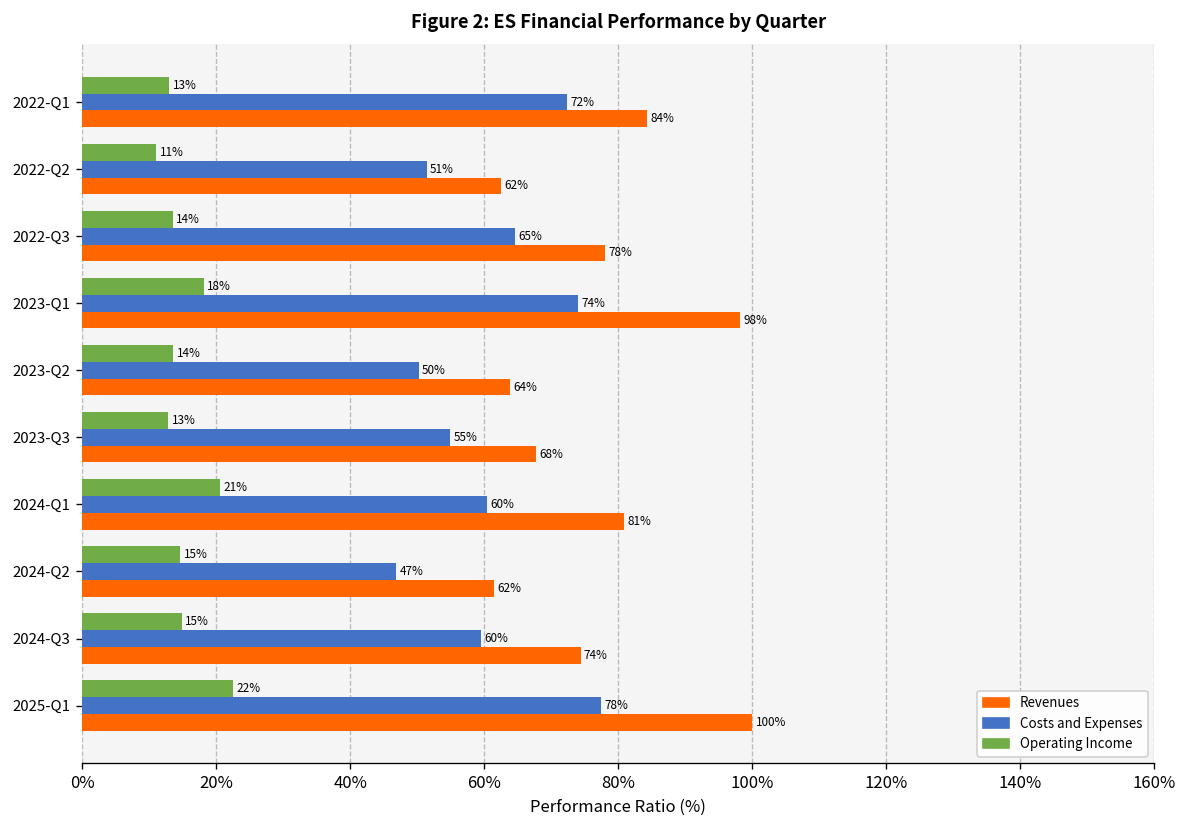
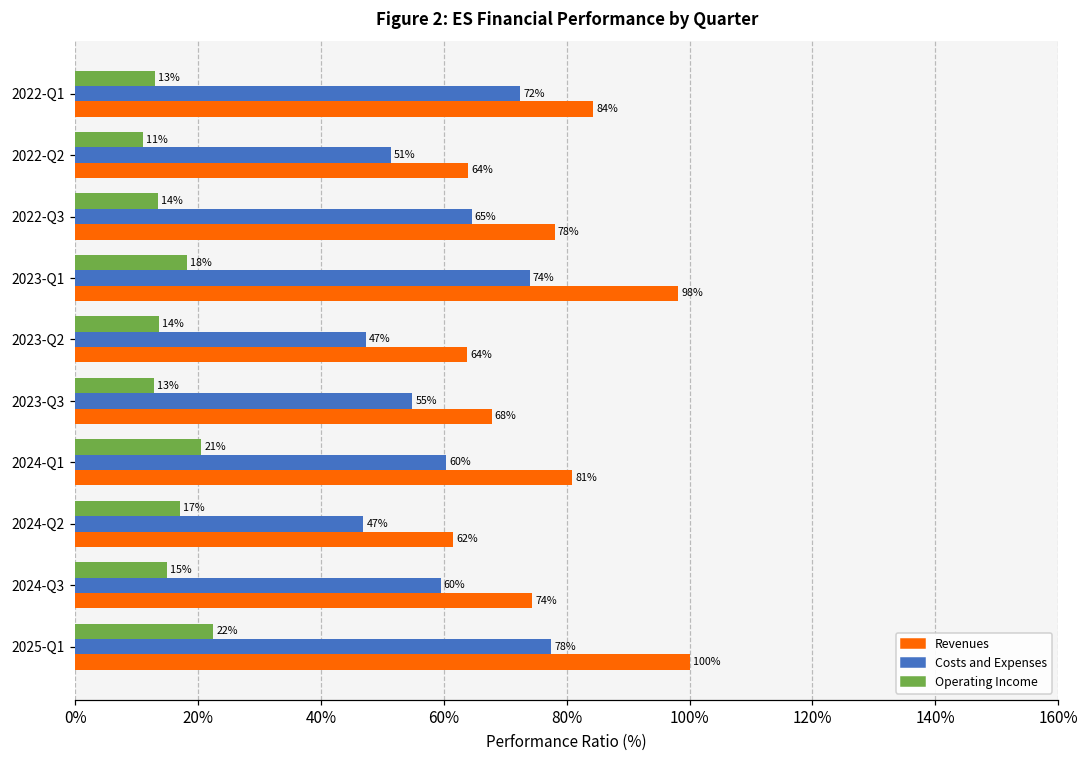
  {
    "Revenues": {
      "2022-Q1": "84%",
-     "2022-Q2": "62%",
+     "2022-Q2": "64%",
      "2022-Q3": "78%",
      "2023-Q1": "98%",
      "2023-Q2": "64%",
      "2023-Q3": "68%",
      "2024-Q1": "81%",
      "2024-Q2": "62%",
      "2024-Q3": "74%",
      "2025-Q1": "100%"
    },
    "Costs and Expenses": {
      "2022-Q1": "72%",
      "2022-Q2": "51%",
      "2022-Q3": "65%",
      "2023-Q1": "74%",
-     "2023-Q2": "50%",
+     "2023-Q2": "47%",
      "2023-Q3": "55%",
      "2024-Q1": "60%",
      "2024-Q2": "47%",
      "2024-Q3": "60%",
      "2025-Q1": "78%"
    },
    "Operating Income": {
      "2022-Q1": "13%",
      "2022-Q2": "11%",
      "2022-Q3": "14%",
      "2023-Q1": "18%",
      "2023-Q2": "14%",
      "2023-Q3": "13%",
      "2024-Q1": "21%",
-     "2024-Q2": "15%",
+     "2024-Q2": "17%",
      "2024-Q3": "15%",
      "2025-Q1": "22%"
    }
  }
